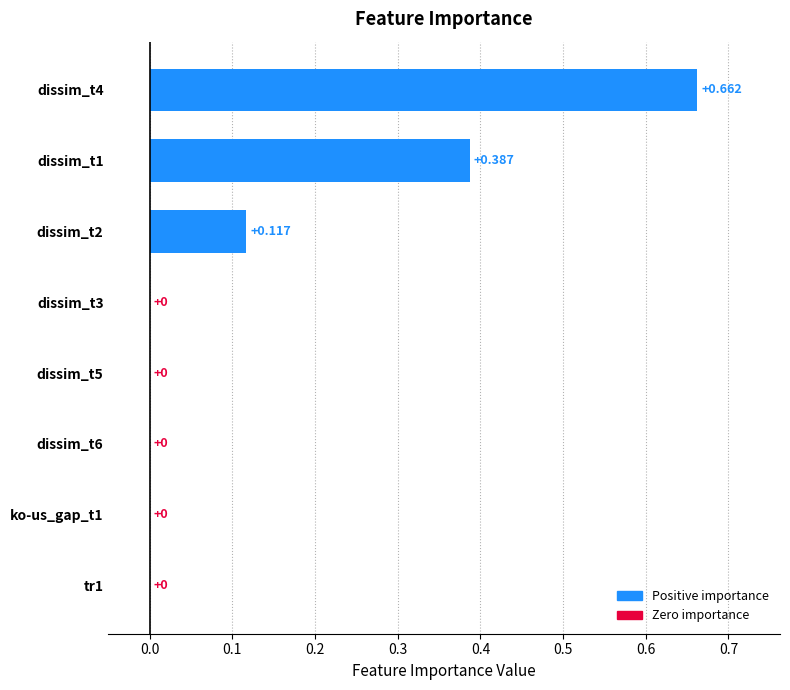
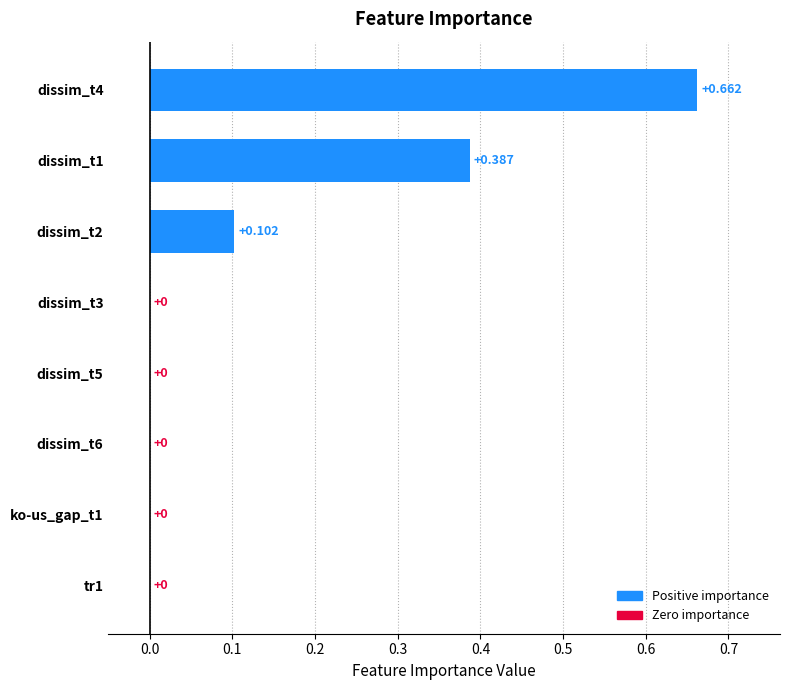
  {
    "dissim_t4": "+0.662",
    "dissim_t1": "+0.387",
-   "dissim_t2": "+0.117",
+   "dissim_t2": "+0.102",
    "dissim_t3": "+0",
    "dissim_t5": "+0",
    "dissim_t6": "+0",
    "ko-us_gap_t1": "+0",
    "tr1": "+0"
  }
